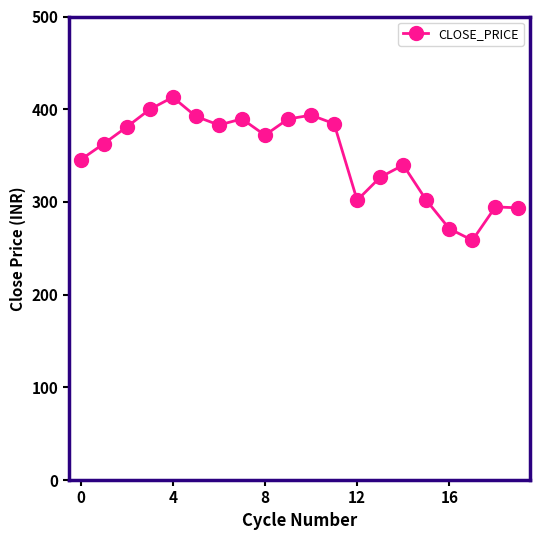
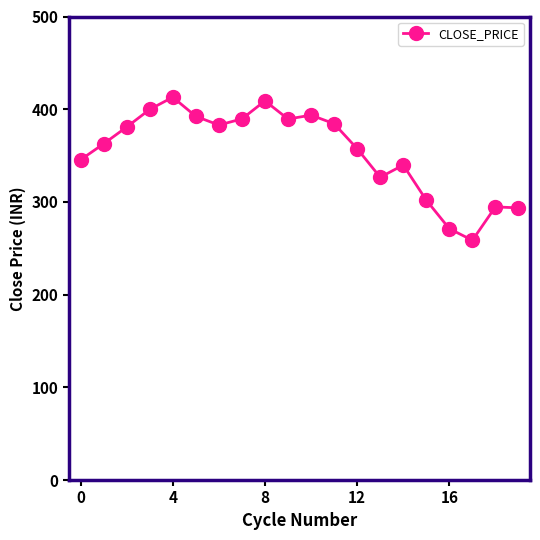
  {
    "0": 350,
    "4": 410,
-   "8": 370,
-   "12": 300,
+   "8": 410,
+   "12": 360,
    "16": 270
  }
